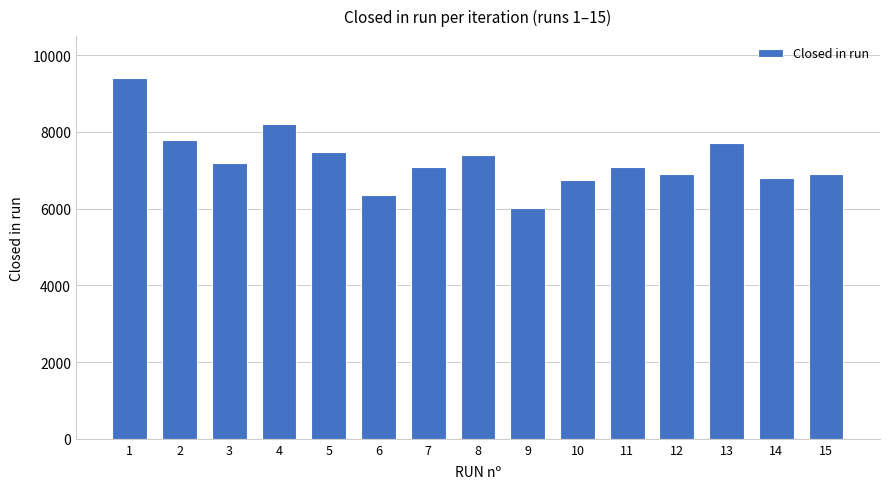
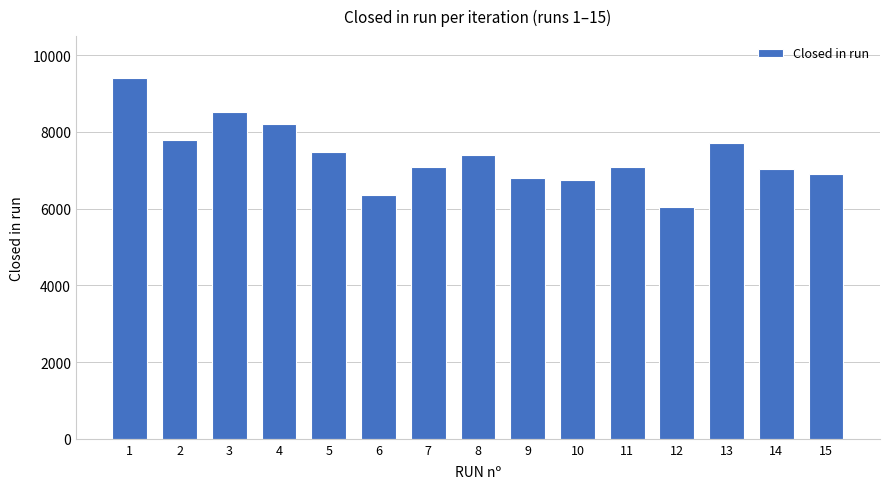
  {
    "1": 9400,
    "2": 7800,
-   "3": 7200,
+   "3": 8500,
    "4": 8200,
    "5": 7500,
    "6": 6400,
    "7": 7100,
    "8": 7400,
-   "9": 6000,
+   "9": 6800,
    "10": 6800,
    "11": 7100,
-   "12": 6900,
+   "12": 6000,
    "13": 7700,
-   "14": 6800,
+   "14": 7000,
    "15": 6900
  }
